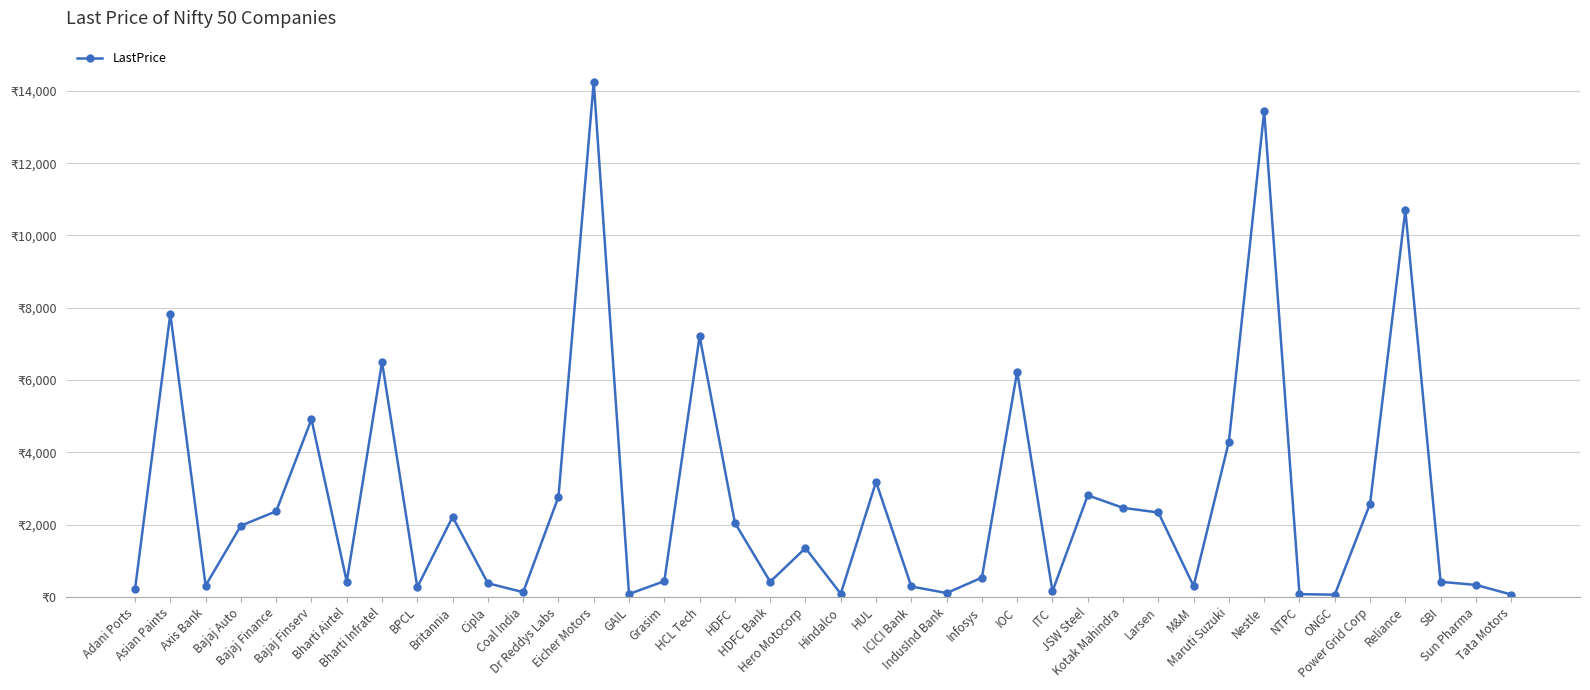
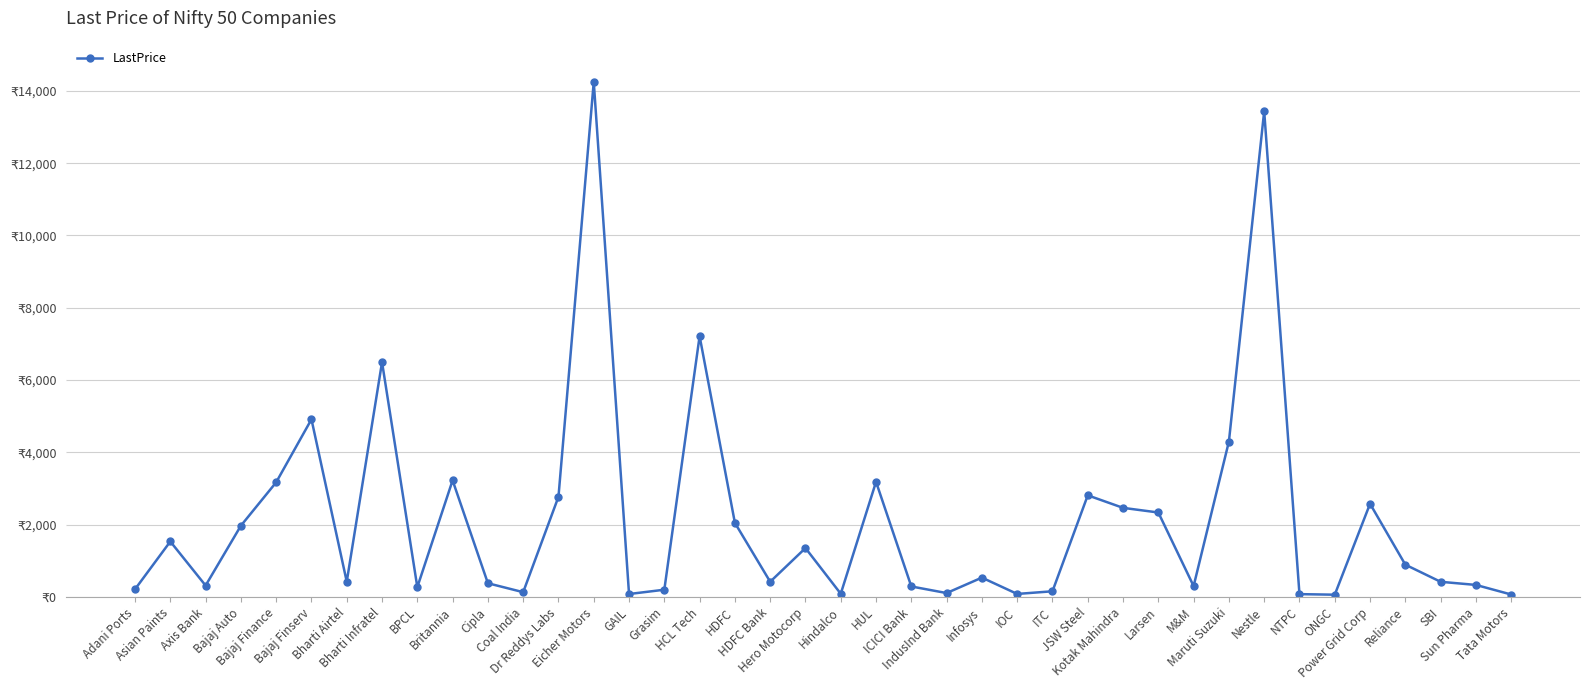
  {
    "Adani Ports": "₹200",
-   "Asian Paints": "₹7,800",
+   "Asian Paints": "₹1,500",
    "Axis Bank": "₹300",
    "Bajaj Auto": "₹2,000",
-   "Bajaj Finance": "₹2,400",
+   "Bajaj Finance": "₹3,200",
    "Bajaj Finserv": "₹4,900",
    "Bharti Airtel": "₹400",
    "Bharti Infratel": "₹6,500",
    "BPCL": "₹300",
-   "Britannia": "₹2,200",
+   "Britannia": "₹3,200",
    "Cipla": "₹400",
    "Coal India": "₹100",
    "Dr Reddys Labs": "₹2,800",
    "Eicher Motors": "₹14,300",
    "GAIL": "₹100",
-   "Grasim": "₹400",
+   "Grasim": "₹200",
    "HCL Tech": "₹7,200",
    "HDFC": "₹2,000",
    "HDFC Bank": "₹400",
    "Hero Motocorp": "₹1,400",
    "Hindalco": "₹100",
    "HUL": "₹3,200",
    "ICICI Bank": "₹300",
    "IndusInd Bank": "₹100",
    "Infosys": "₹500",
-   "IOC": "₹6,200",
+   "IOC": "₹100",
    "ITC": "₹200",
    "JSW Steel": "₹2,800",
    "Kotak Mahindra": "₹2,500",
    "Larsen": "₹2,300",
    "M&M": "₹300",
    "Maruti Suzuki": "₹4,300",
    "Nestle": "₹13,400",
    "NTPC": "₹100",
    "ONGC": "₹100",
    "Power Grid Corp": "₹2,600",
-   "Reliance": "₹10,700",
+   "Reliance": "₹900",
    "SBI": "₹400",
    "Sun Pharma": "₹300",
    "Tata Motors": "₹100"
  }
